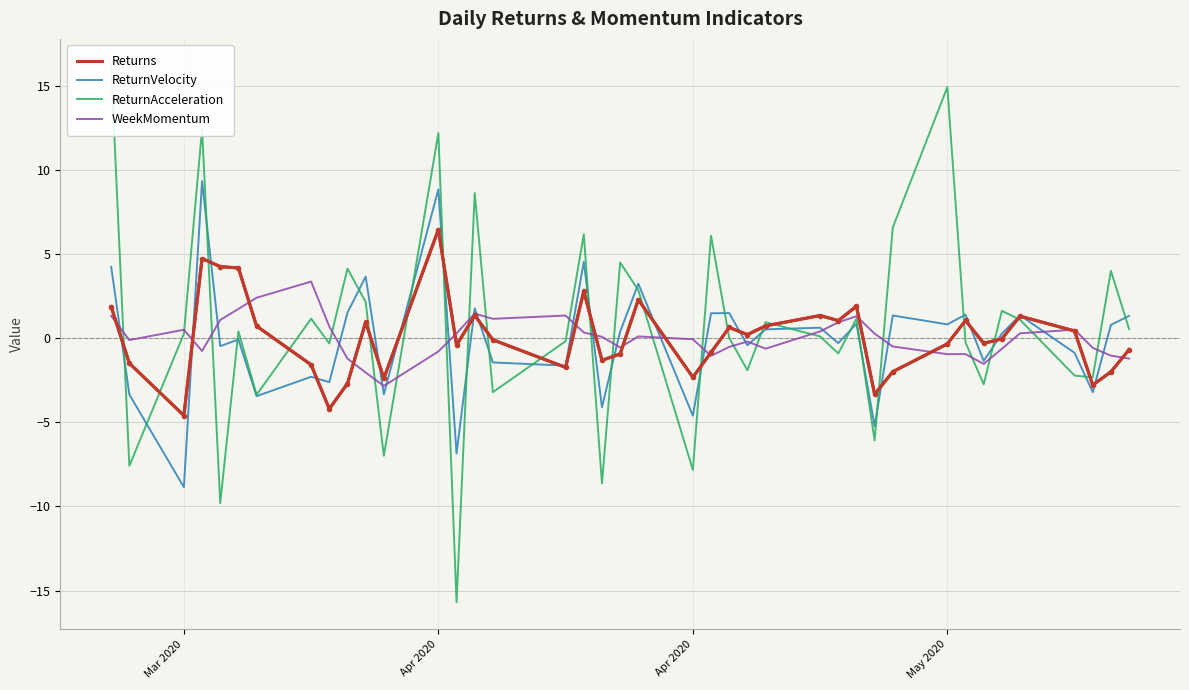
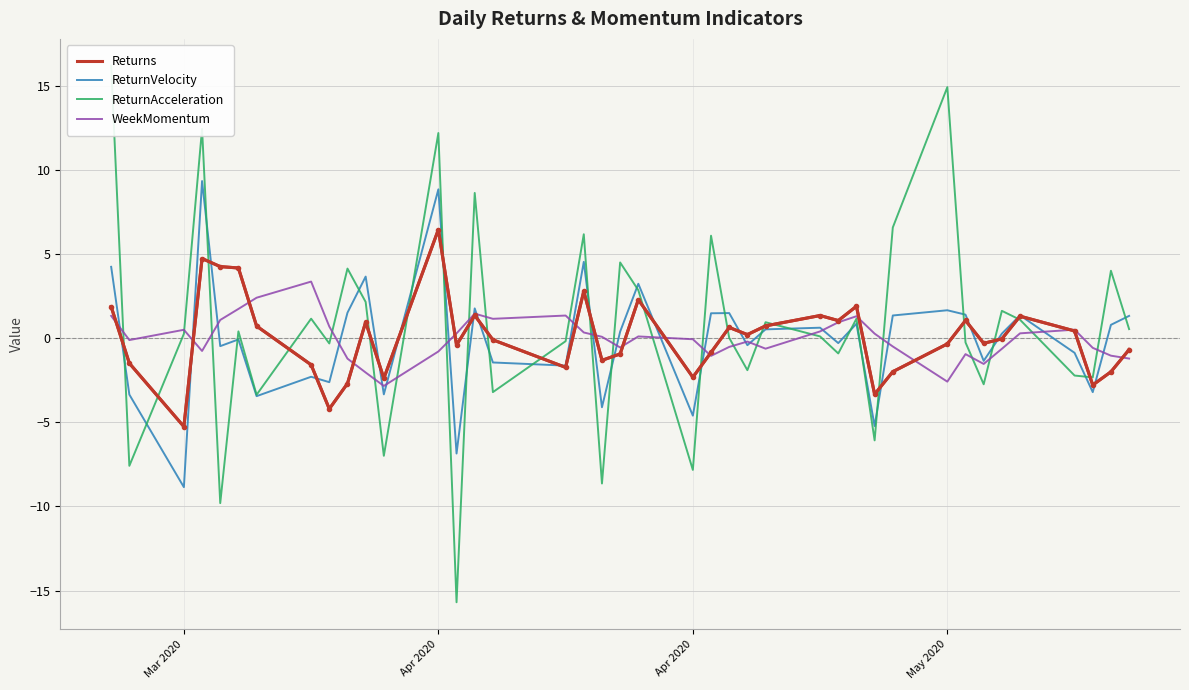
  {
    "Returns": {
-     "Mar 2020": -4.6,
+     "Mar 2020": -5.3,
      "May 2020": -0.3
    },
    "ReturnVelocity": {
      "Mar 2020": -8.9,
-     "May 2020": 0.8
+     "May 2020": 1.7
    },
    "ReturnAcceleration": {
      "Mar 2020": 0.3,
      "May 2020": 14.9
    },
    "WeekMomentum": {
      "Mar 2020": 0.5,
-     "May 2020": -1.0
+     "May 2020": -2.6
    }
  }
